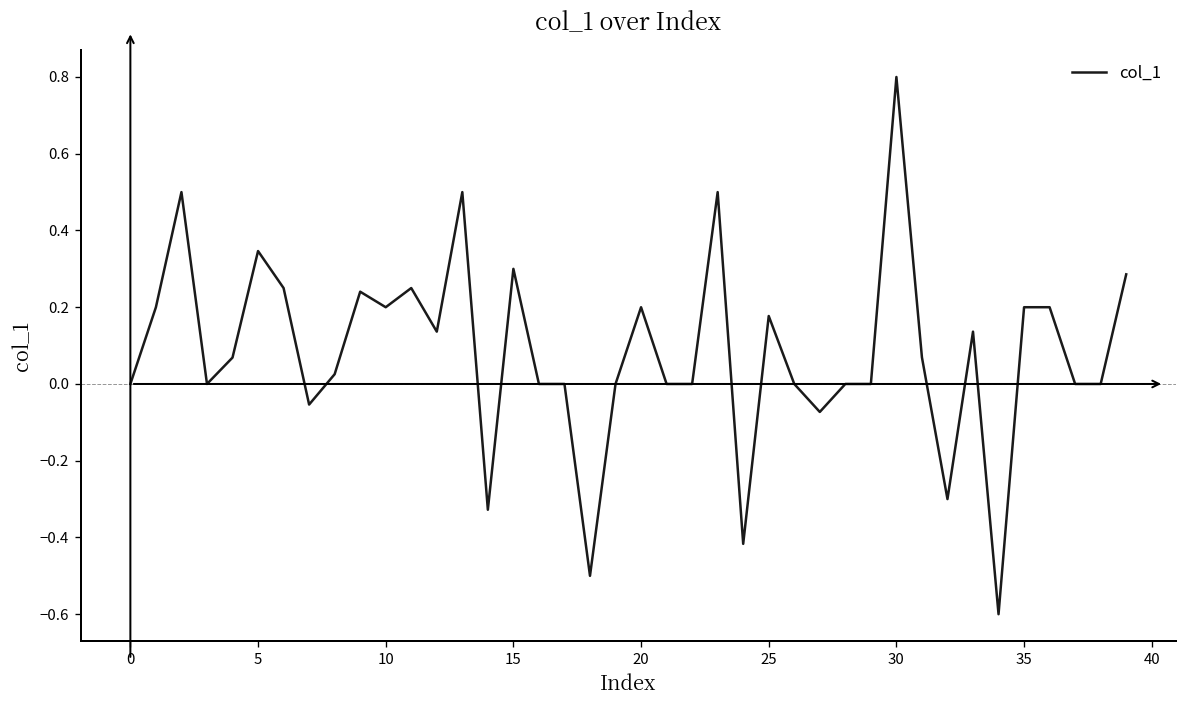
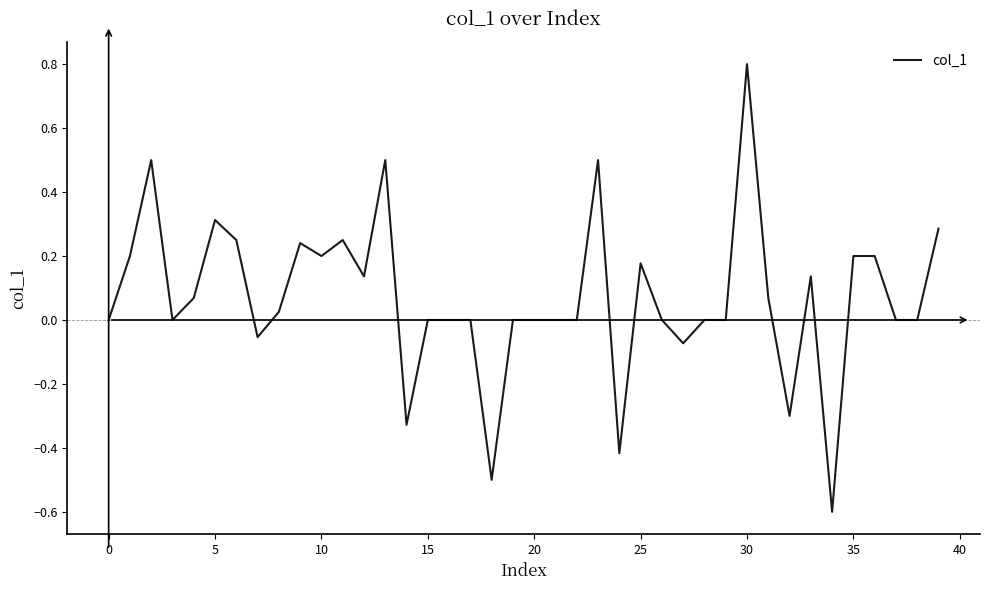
  {
    "0": 0.00,
-   "5": 0.35,
+   "5": 0.31,
    "10": 0.20,
-   "15": 0.3,
-   "20": 0.2,
+   "15": 0.0,
+   "20": 0.0,
    "25": 0.18,
    "30": 0.80,
    "35": 0.20
  }
